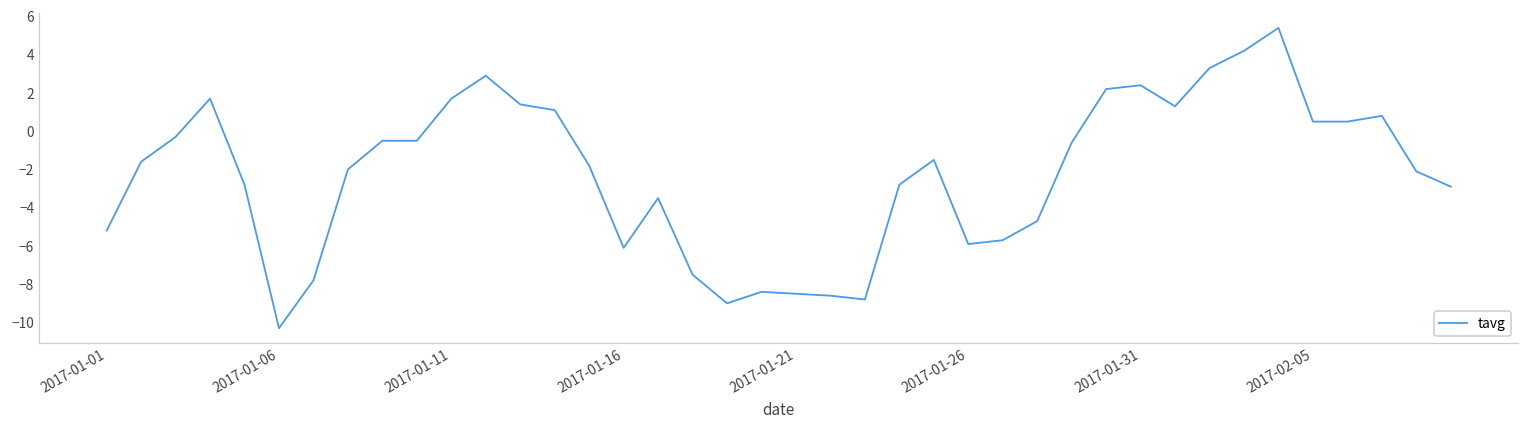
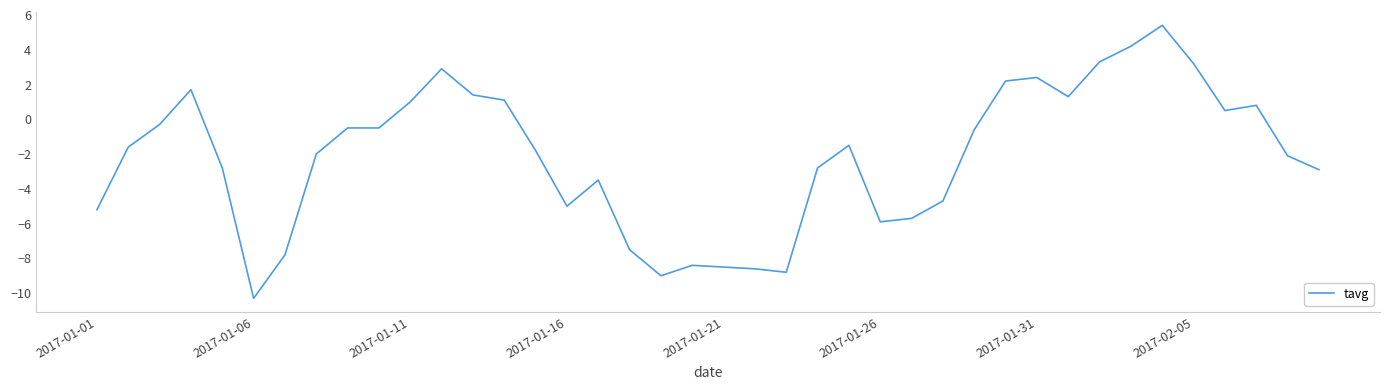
  {
    "2017-01-01": -5.2,
    "2017-01-06": -10.3,
-   "2017-01-11": 1.7,
-   "2017-01-16": -6.1,
+   "2017-01-11": 1.0,
+   "2017-01-16": -5.0,
    "2017-01-21": -8.5,
    "2017-01-26": -5.9,
    "2017-01-31": 2.4,
-   "2017-02-05": 0.5
+   "2017-02-05": 3.2
  }
